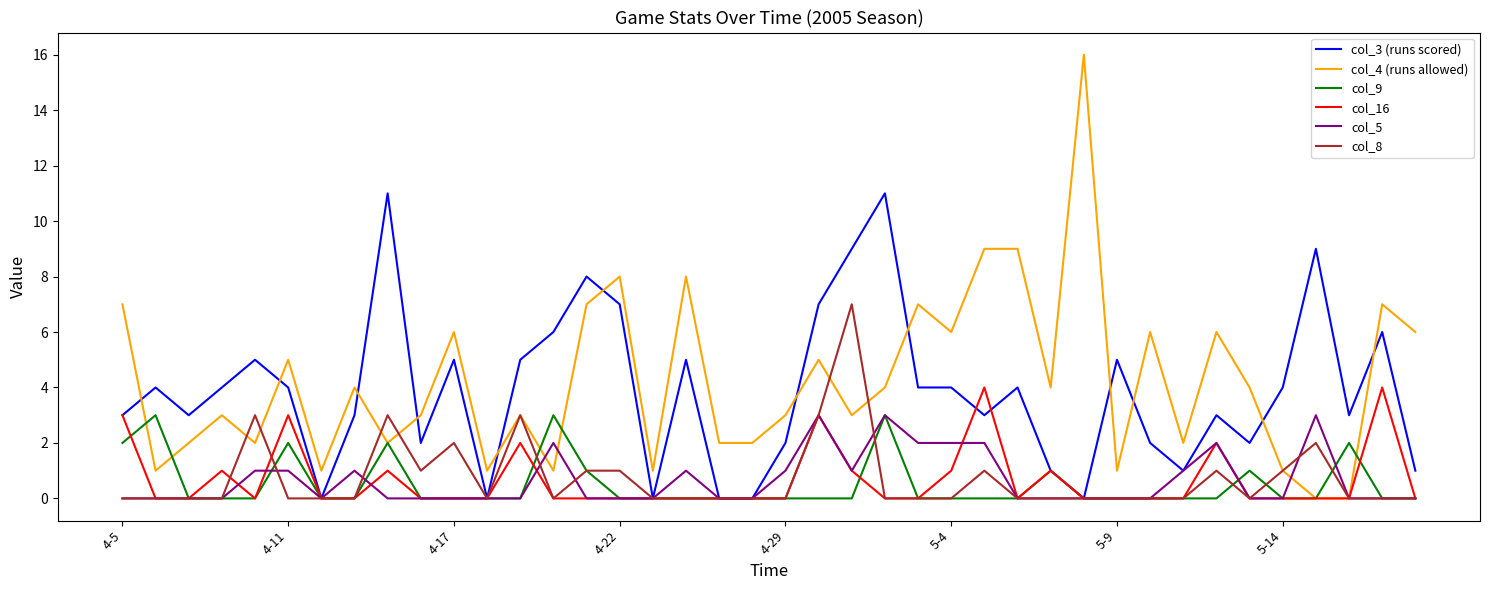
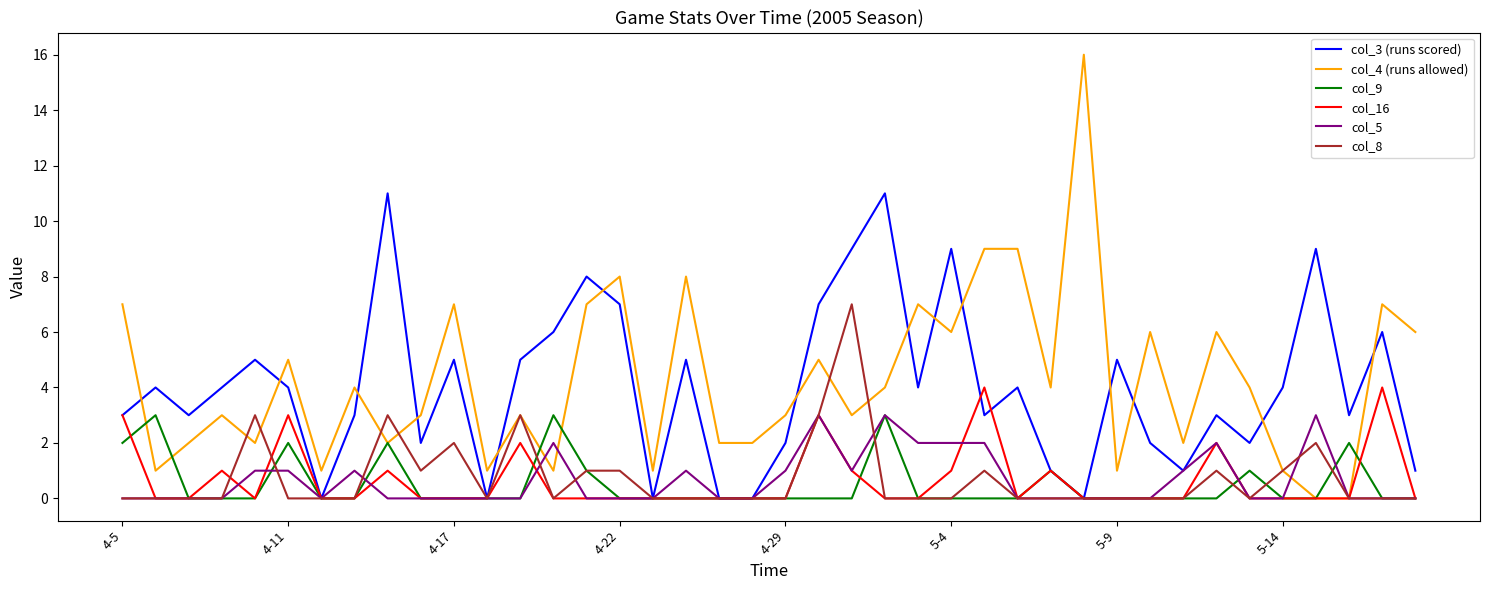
  {
    "col_3 (runs scored)": {
      "4-11": 4,
      "4-17": 5,
      "4-22": 7,
      "4-29": 2,
-     "5-4": 4,
+     "5-4": 9,
      "5-9": 5,
      "5-14": 4
    },
    "col_4 (runs allowed)": {
      "4-5": 7,
      "4-11": 5,
-     "4-17": 6,
+     "4-17": 7,
      "4-22": 8,
      "4-29": 3,
      "5-4": 6,
      "5-9": 1
    },
    "col_9": {
      "4-5": 2,
      "4-11": 2
    },
    "col_16": {
      "4-11": 3,
      "5-4": 1
    },
    "col_5": {
      "4-11": 1,
      "4-29": 1,
      "5-4": 2
    },
    "col_8": {
      "4-11": 0,
      "4-17": 2,
      "4-22": 1
    }
  }
